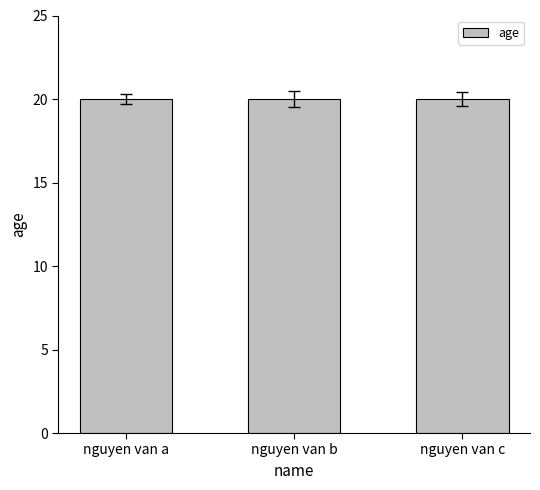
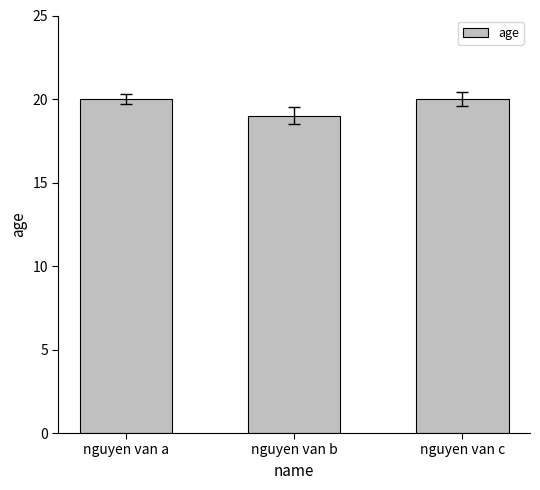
  {
    "age": {
      "nguyen van a": 20,
-     "nguyen van b": 20,
+     "nguyen van b": 19,
      "nguyen van c": 20
    }
  }
